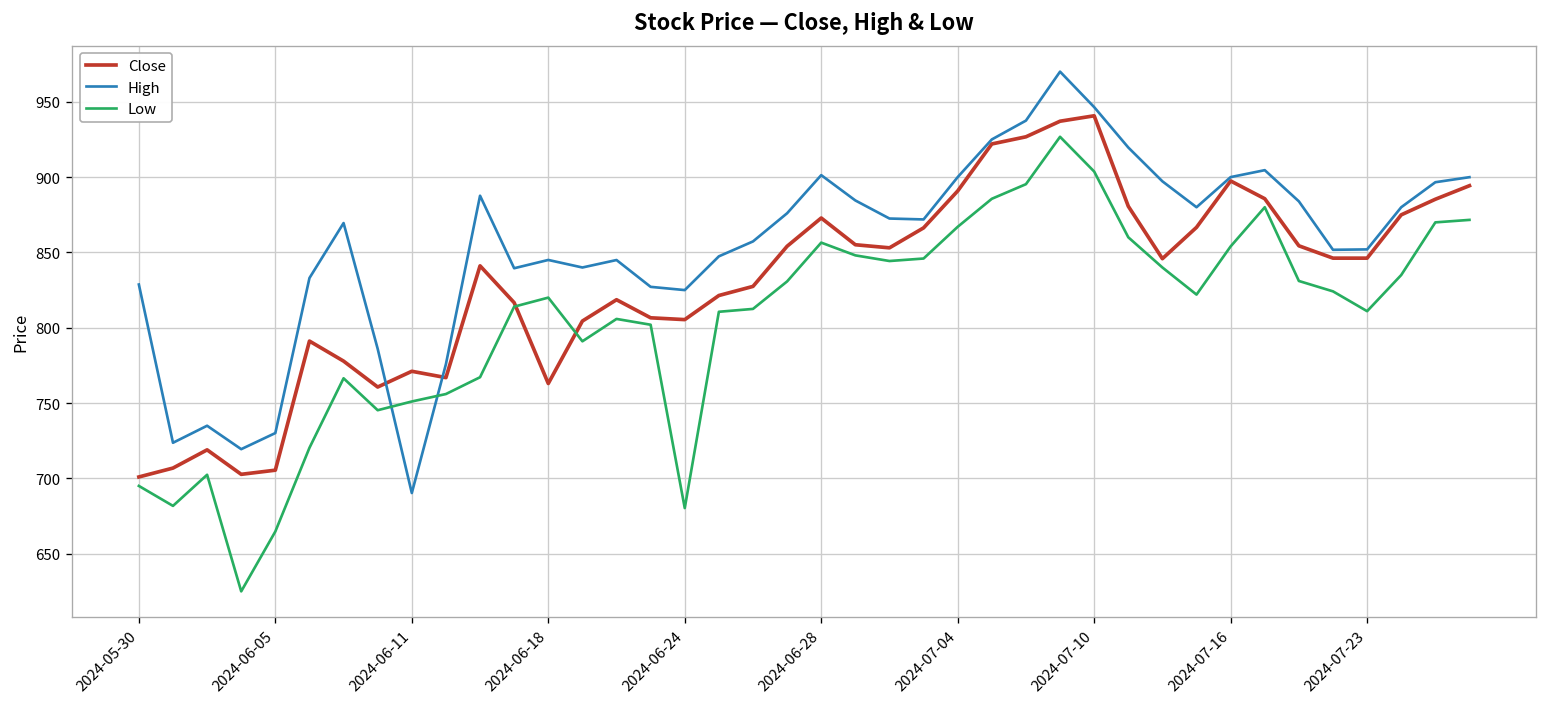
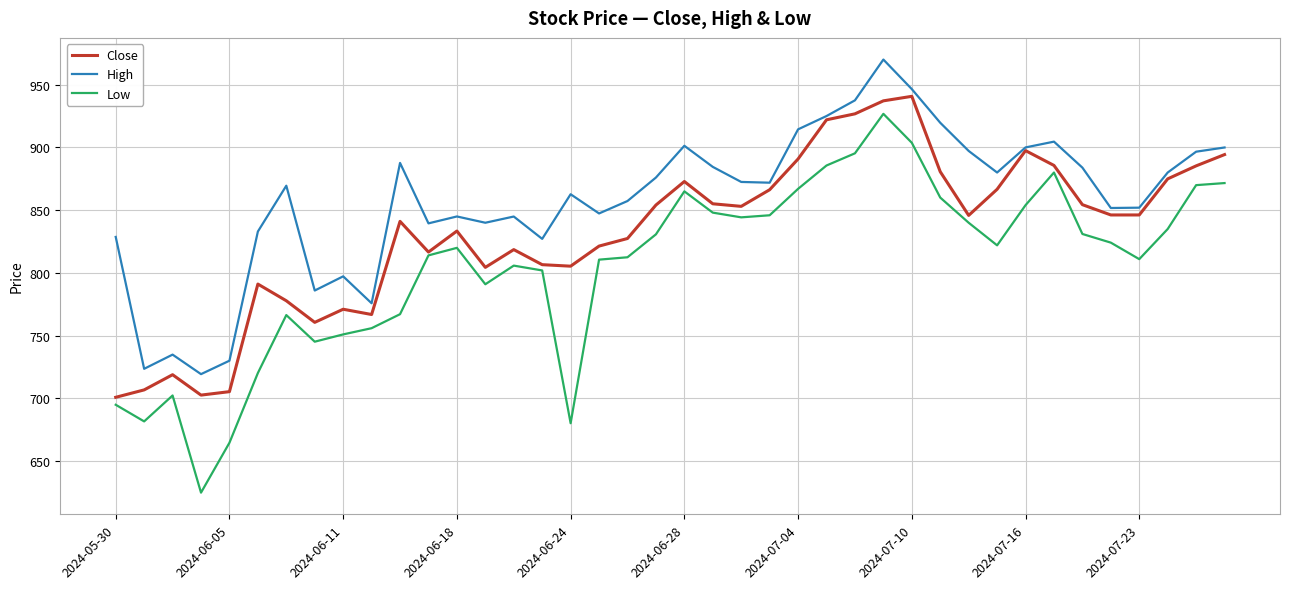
  {
    "Close": {
      "2024-05-30": 701,
      "2024-06-05": 705,
      "2024-06-11": 771,
-     "2024-06-18": 763,
+     "2024-06-18": 833,
      "2024-06-24": 805,
      "2024-06-28": 873,
      "2024-07-04": 891,
      "2024-07-10": 941,
      "2024-07-16": 897,
      "2024-07-23": 846
    },
    "High": {
      "2024-05-30": 829,
      "2024-06-05": 730,
-     "2024-06-11": 690,
+     "2024-06-11": 797,
      "2024-06-18": 845,
-     "2024-06-24": 825,
+     "2024-06-24": 863,
      "2024-06-28": 901,
-     "2024-07-04": 900,
+     "2024-07-04": 914,
      "2024-07-10": 946,
      "2024-07-16": 900,
      "2024-07-23": 852
    },
    "Low": {
      "2024-05-30": 695,
      "2024-06-05": 665,
      "2024-06-11": 751,
      "2024-06-18": 820,
      "2024-06-24": 680,
-     "2024-06-28": 857,
+     "2024-06-28": 865,
      "2024-07-04": 867,
      "2024-07-10": 904,
      "2024-07-16": 854,
      "2024-07-23": 811
    }
  }
